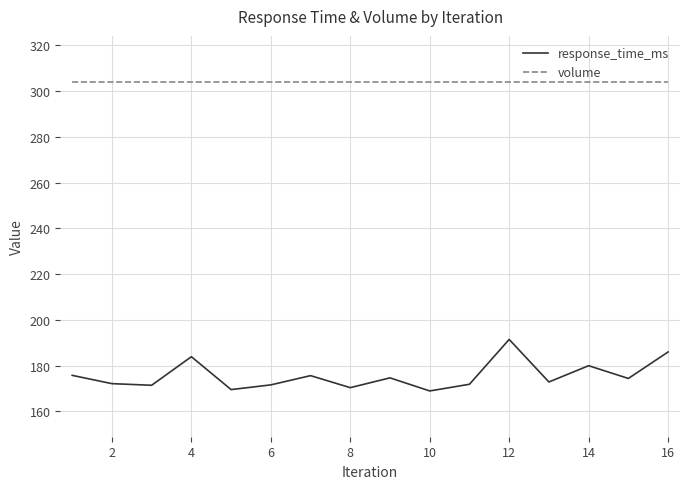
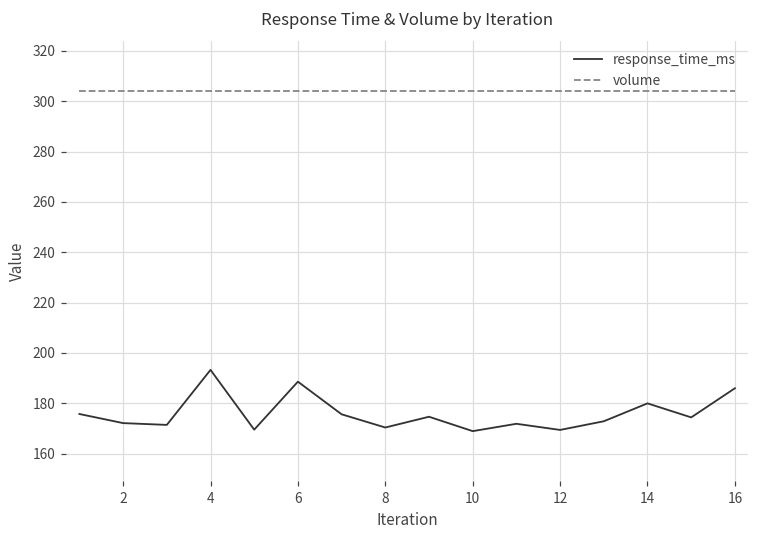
  {
    "response_time_ms": {
      "2": 172,
-     "4": 184,
-     "6": 172,
+     "4": 193,
+     "6": 189,
      "8": 170,
      "10": 169,
-     "12": 191,
+     "12": 169,
      "14": 180,
      "16": 186
    },
    "volume": {
      "2": 304,
      "4": 304,
      "6": 304,
      "8": 304,
      "10": 304,
      "12": 304,
      "14": 304,
      "16": 304
    }
  }
